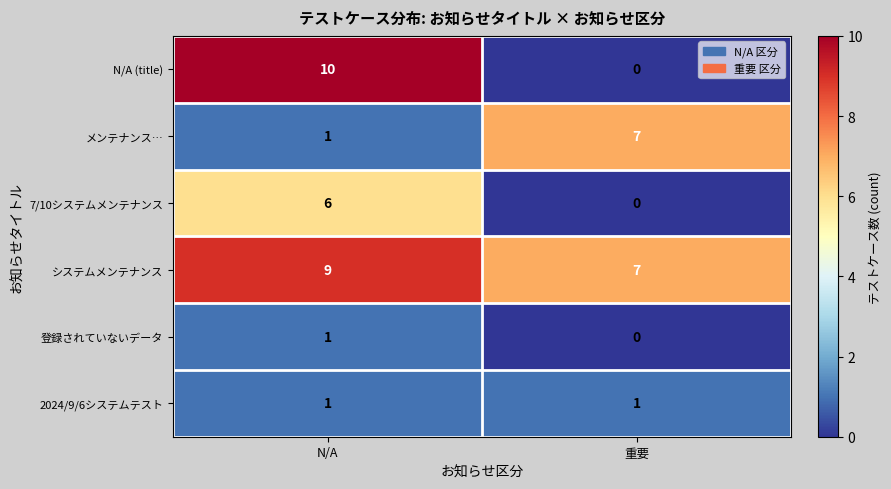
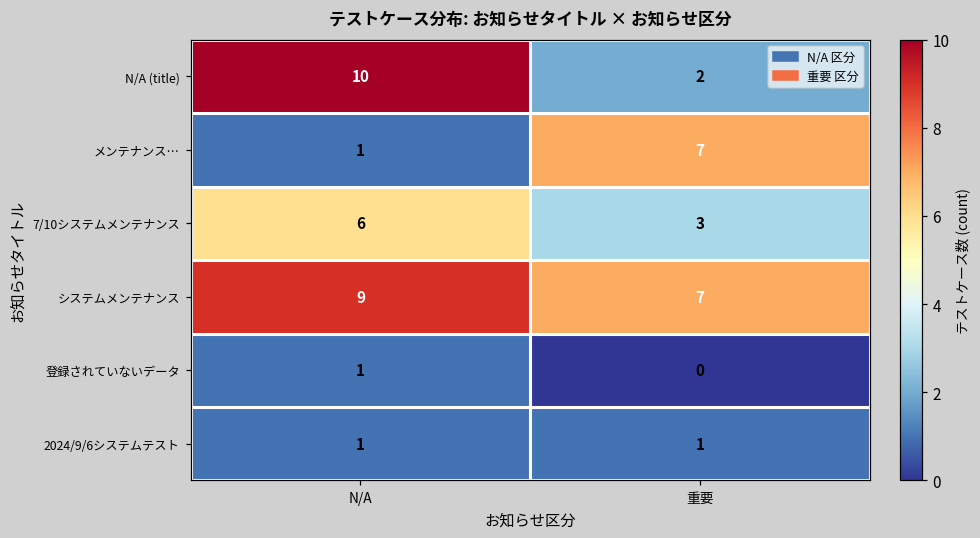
  {
    "N/A (title)": {
      "N/A": 10,
-     "重要": 0
+     "重要": 2
    },
    "メンテナンス…": {
      "N/A": 1,
      "重要": 7
    },
    "7/10システムメンテナンス": {
      "N/A": 6,
-     "重要": 0
+     "重要": 3
    },
    "システムメンテナンス": {
      "N/A": 9,
      "重要": 7
    },
    "登録されていないデータ": {
      "N/A": 1,
      "重要": 0
    },
    "2024/9/6システムテスト": {
      "N/A": 1,
      "重要": 1
    }
  }
